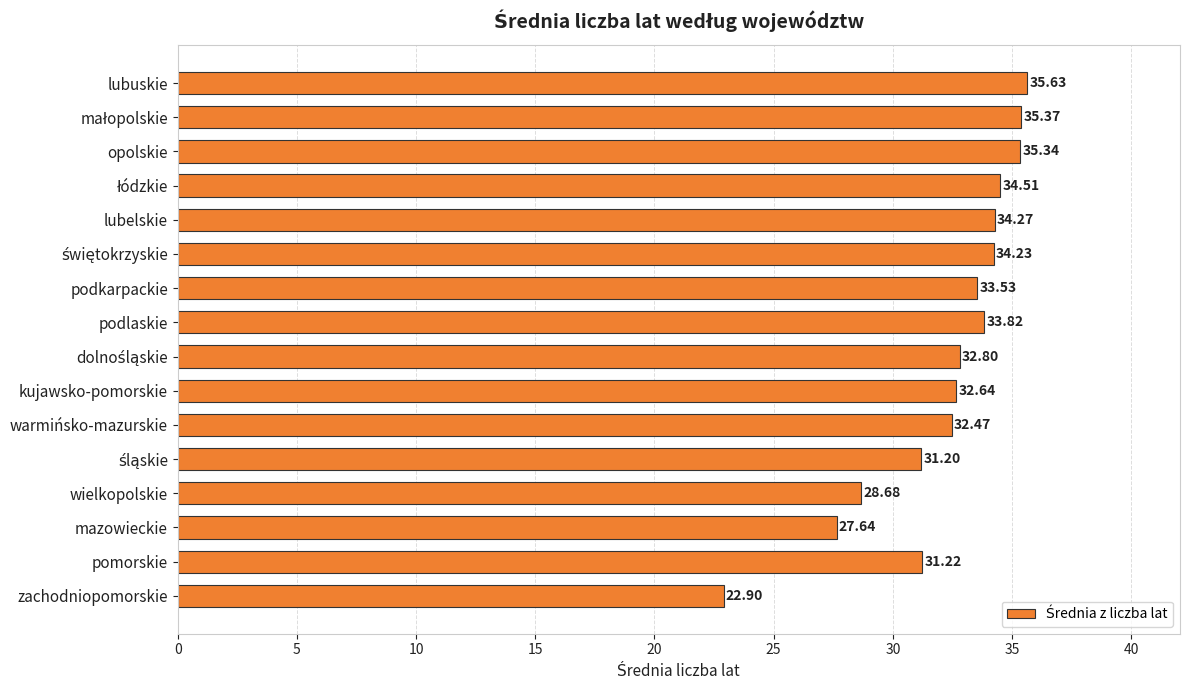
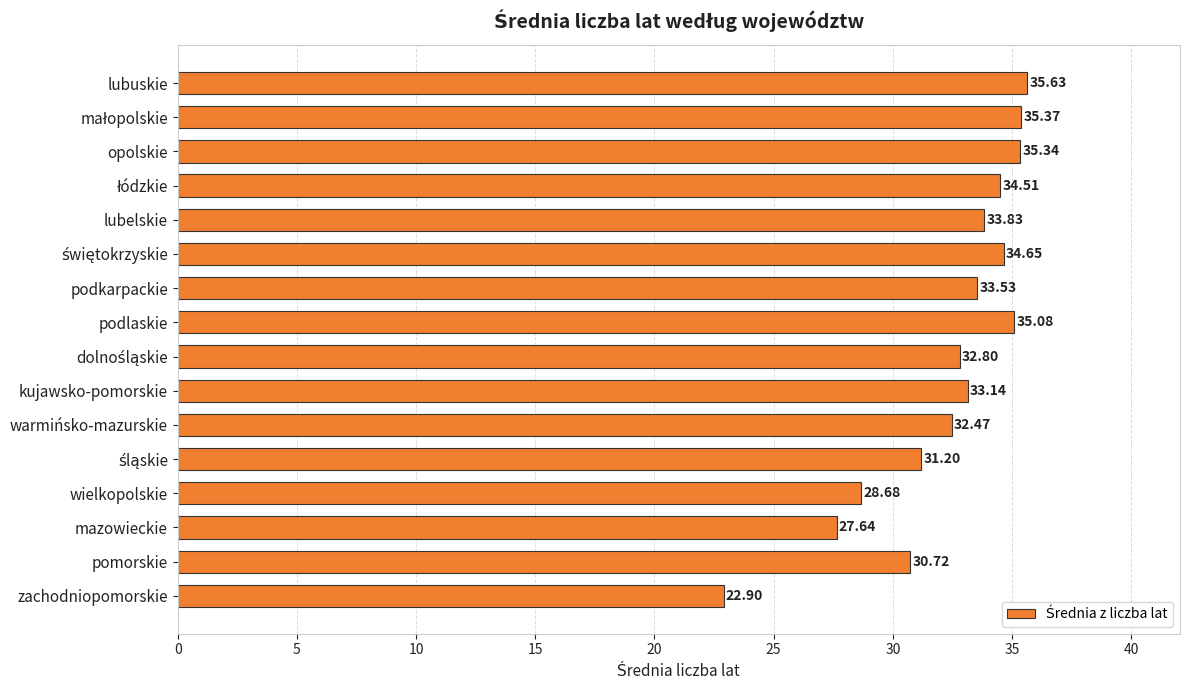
  {
    "lubuskie": 35.63,
    "małopolskie": 35.37,
    "opolskie": 35.34,
    "łódzkie": 34.51,
-   "lubelskie": 34.27,
-   "świętokrzyskie": 34.23,
+   "lubelskie": 33.83,
+   "świętokrzyskie": 34.65,
    "podkarpackie": 33.53,
-   "podlaskie": 33.82,
+   "podlaskie": 35.08,
    "dolnośląskie": 32.80,
-   "kujawsko-pomorskie": 32.64,
+   "kujawsko-pomorskie": 33.14,
    "warmińsko-mazurskie": 32.47,
    "śląskie": 31.20,
    "wielkopolskie": 28.68,
    "mazowieckie": 27.64,
-   "pomorskie": 31.22,
+   "pomorskie": 30.72,
    "zachodniopomorskie": 22.90
  }
